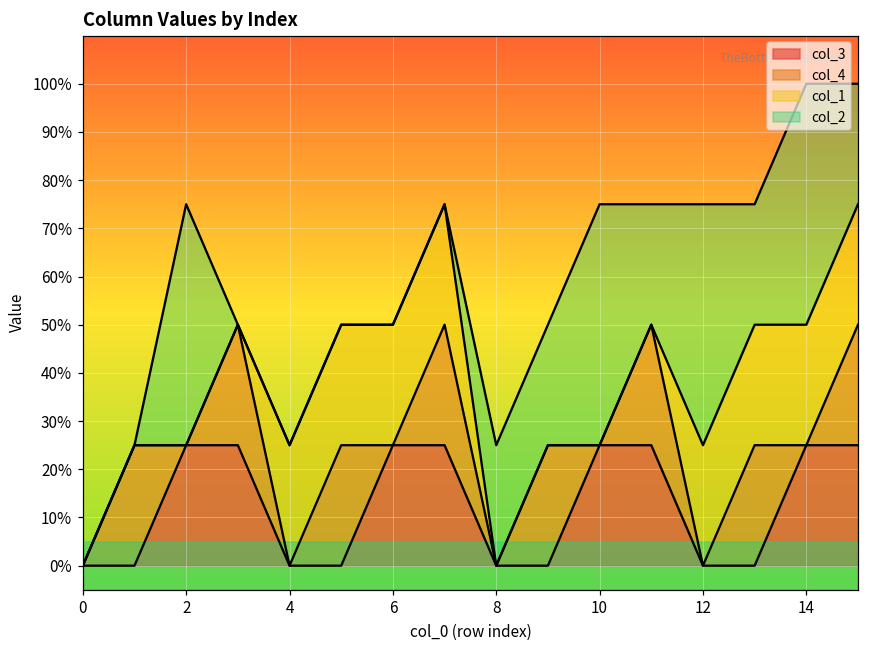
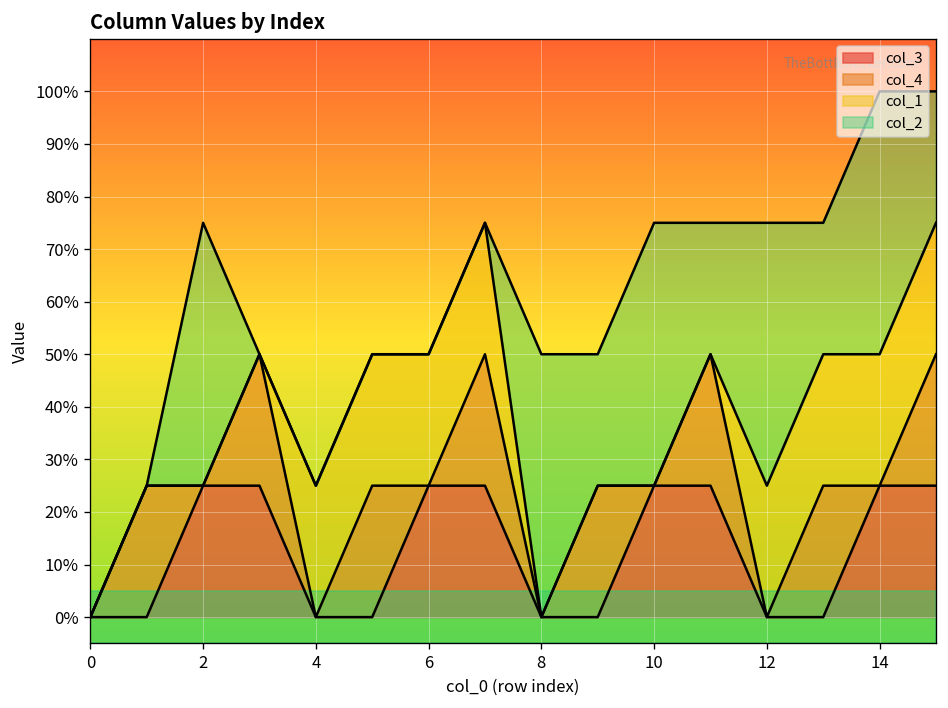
  {
    "col_1": {
      "12": "25%",
      "14": "25%"
    },
    "col_2": {
      "2": "50%",
-     "8": "25%",
+     "8": "50%",
      "10": "50%",
      "12": "50%"
    }
  }
